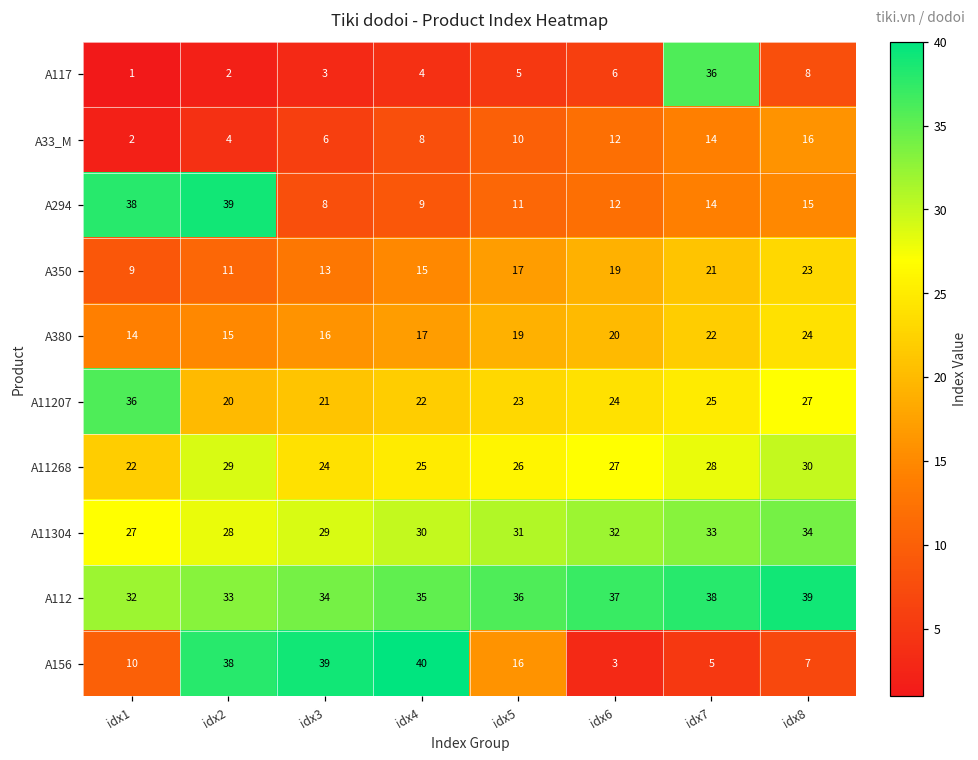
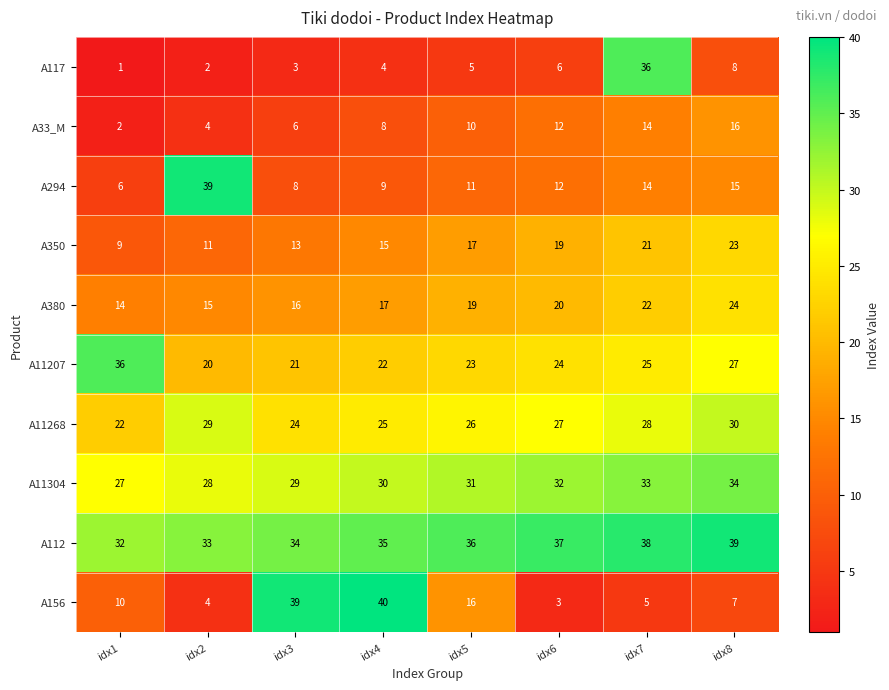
  {
    "A117": {
      "idx1": 1,
      "idx2": 2,
      "idx3": 3,
      "idx4": 4,
      "idx5": 5,
      "idx6": 6,
      "idx7": 36,
      "idx8": 8
    },
    "A33_M": {
      "idx1": 2,
      "idx2": 4,
      "idx3": 6,
      "idx4": 8,
      "idx5": 10,
      "idx6": 12,
      "idx7": 14,
      "idx8": 16
    },
    "A294": {
-     "idx1": 38,
+     "idx1": 6,
      "idx2": 39,
      "idx3": 8,
      "idx4": 9,
      "idx5": 11,
      "idx6": 12,
      "idx7": 14,
      "idx8": 15
    },
    "A350": {
      "idx1": 9,
      "idx2": 11,
      "idx3": 13,
      "idx4": 15,
      "idx5": 17,
      "idx6": 19,
      "idx7": 21,
      "idx8": 23
    },
    "A380": {
      "idx1": 14,
      "idx2": 15,
      "idx3": 16,
      "idx4": 17,
      "idx5": 19,
      "idx6": 20,
      "idx7": 22,
      "idx8": 24
    },
    "A11207": {
      "idx1": 36,
      "idx2": 20,
      "idx3": 21,
      "idx4": 22,
      "idx5": 23,
      "idx6": 24,
      "idx7": 25,
      "idx8": 27
    },
    "A11268": {
      "idx1": 22,
      "idx2": 29,
      "idx3": 24,
      "idx4": 25,
      "idx5": 26,
      "idx6": 27,
      "idx7": 28,
      "idx8": 30
    },
    "A11304": {
      "idx1": 27,
      "idx2": 28,
      "idx3": 29,
      "idx4": 30,
      "idx5": 31,
      "idx6": 32,
      "idx7": 33,
      "idx8": 34
    },
    "A112": {
      "idx1": 32,
      "idx2": 33,
      "idx3": 34,
      "idx4": 35,
      "idx5": 36,
      "idx6": 37,
      "idx7": 38,
      "idx8": 39
    },
    "A156": {
      "idx1": 10,
-     "idx2": 38,
+     "idx2": 4,
      "idx3": 39,
      "idx4": 40,
      "idx5": 16,
      "idx6": 3,
      "idx7": 5,
      "idx8": 7
    }
  }
